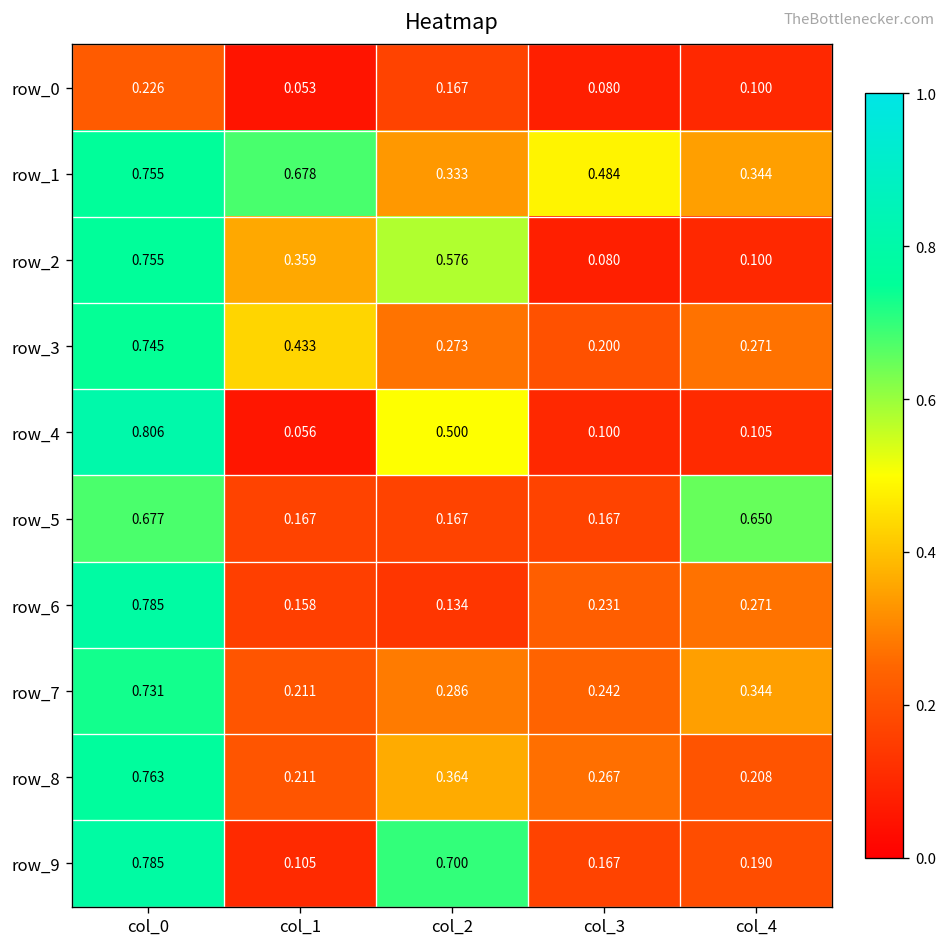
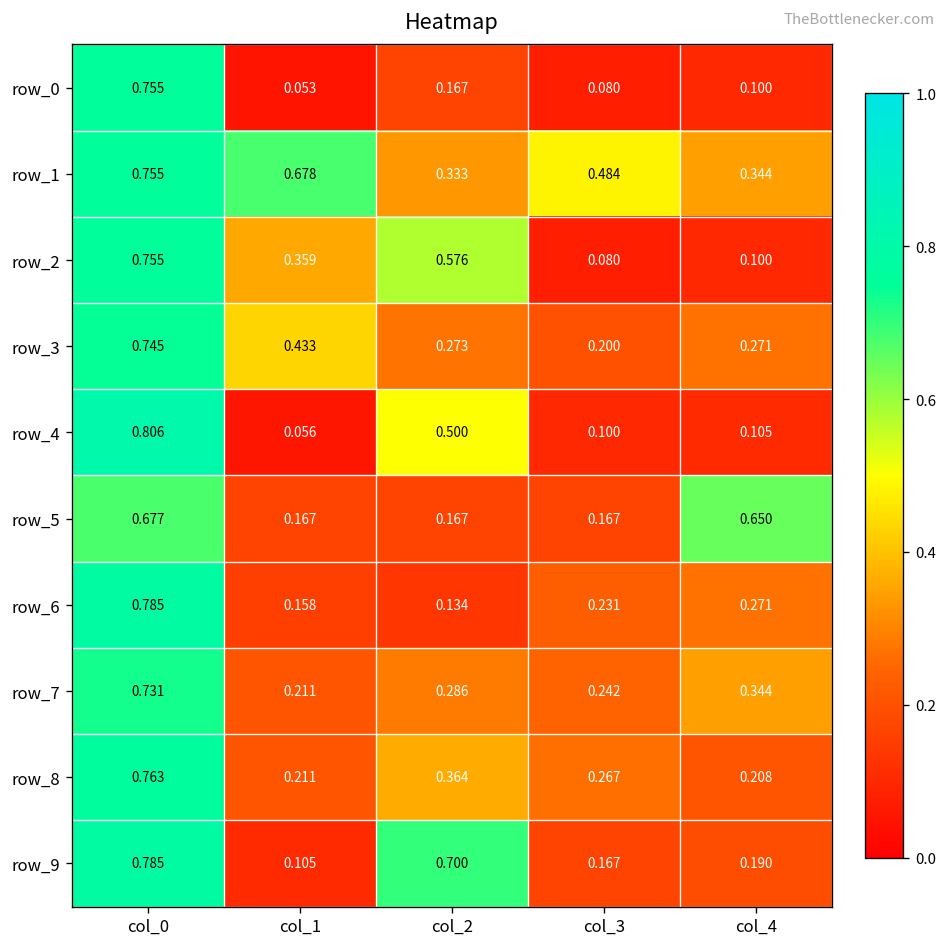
  {
    "row_0": {
-     "col_0": 0.226,
+     "col_0": 0.755,
      "col_1": 0.053,
      "col_2": 0.167,
      "col_3": 0.080,
      "col_4": 0.100
    },
    "row_1": {
      "col_0": 0.755,
      "col_1": 0.678,
      "col_2": 0.333,
      "col_3": 0.484,
      "col_4": 0.344
    },
    "row_2": {
      "col_0": 0.755,
      "col_1": 0.359,
      "col_2": 0.576,
      "col_3": 0.080,
      "col_4": 0.100
    },
    "row_3": {
      "col_0": 0.745,
      "col_1": 0.433,
      "col_2": 0.273,
      "col_3": 0.200,
      "col_4": 0.271
    },
    "row_4": {
      "col_0": 0.806,
      "col_1": 0.056,
      "col_2": 0.500,
      "col_3": 0.100,
      "col_4": 0.105
    },
    "row_5": {
      "col_0": 0.677,
      "col_1": 0.167,
      "col_2": 0.167,
      "col_3": 0.167,
      "col_4": 0.650
    },
    "row_6": {
      "col_0": 0.785,
      "col_1": 0.158,
      "col_2": 0.134,
      "col_3": 0.231,
      "col_4": 0.271
    },
    "row_7": {
      "col_0": 0.731,
      "col_1": 0.211,
      "col_2": 0.286,
      "col_3": 0.242,
      "col_4": 0.344
    },
    "row_8": {
      "col_0": 0.763,
      "col_1": 0.211,
      "col_2": 0.364,
      "col_3": 0.267,
      "col_4": 0.208
    },
    "row_9": {
      "col_0": 0.785,
      "col_1": 0.105,
      "col_2": 0.700,
      "col_3": 0.167,
      "col_4": 0.190
    }
  }
